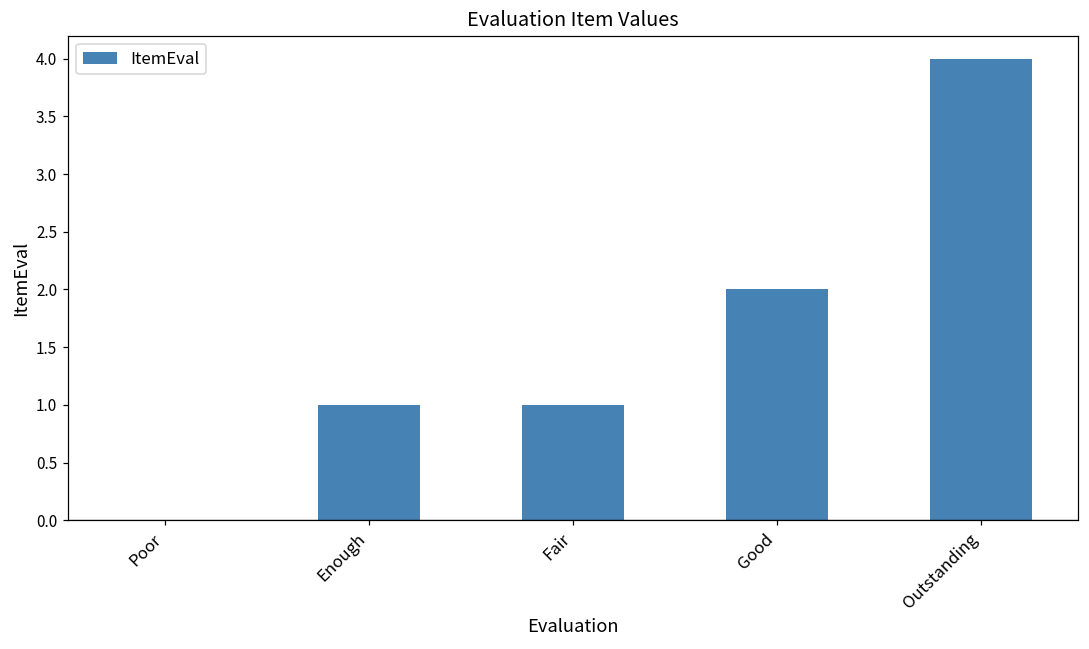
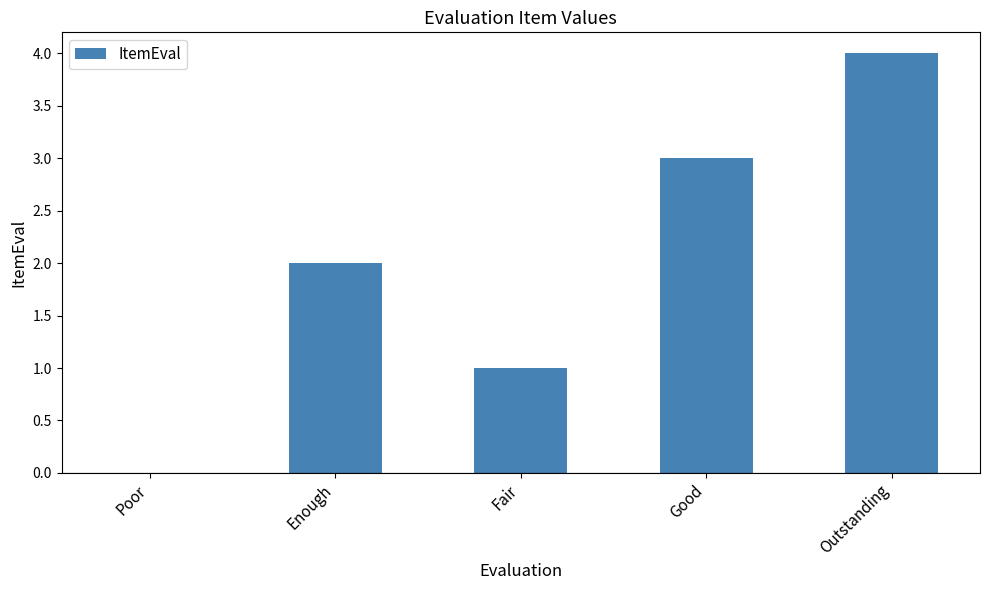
  {
    "Poor": 0,
-   "Enough": 1,
+   "Enough": 2,
    "Fair": 1,
-   "Good": 2,
+   "Good": 3,
    "Outstanding": 4
  }
